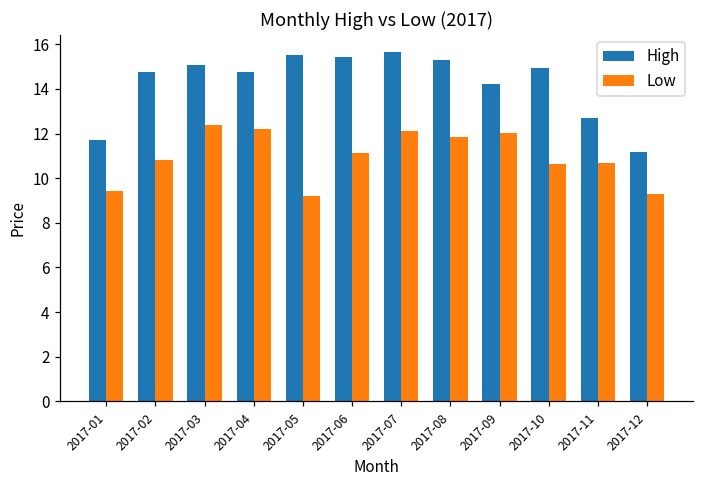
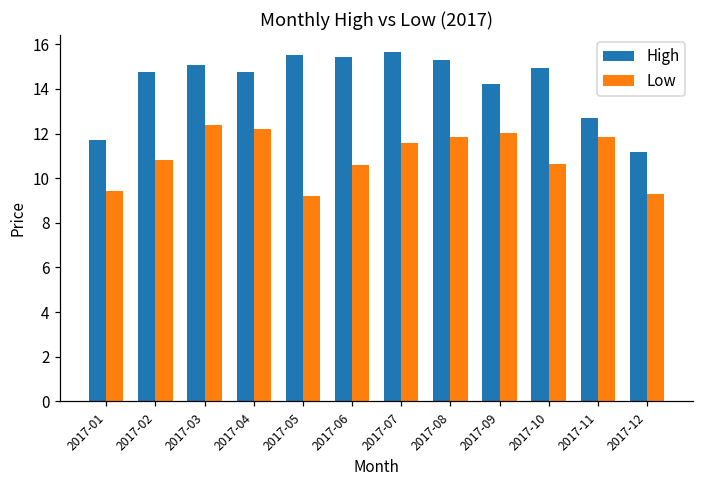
  {
    "High": {
      "2017-01": 11.7,
      "2017-02": 14.8,
      "2017-03": 15.1,
      "2017-04": 14.7,
      "2017-05": 15.5,
      "2017-06": 15.5,
      "2017-07": 15.7,
      "2017-08": 15.3,
      "2017-09": 14.2,
      "2017-10": 15.0,
      "2017-11": 12.7,
      "2017-12": 11.2
    },
    "Low": {
      "2017-01": 9.4,
      "2017-02": 10.8,
      "2017-03": 12.4,
      "2017-04": 12.2,
      "2017-05": 9.2,
-     "2017-06": 11.2,
-     "2017-07": 12.1,
+     "2017-06": 10.6,
+     "2017-07": 11.6,
      "2017-08": 11.9,
      "2017-09": 12.0,
      "2017-10": 10.7,
-     "2017-11": 10.7,
+     "2017-11": 11.9,
      "2017-12": 9.3
    }
  }
